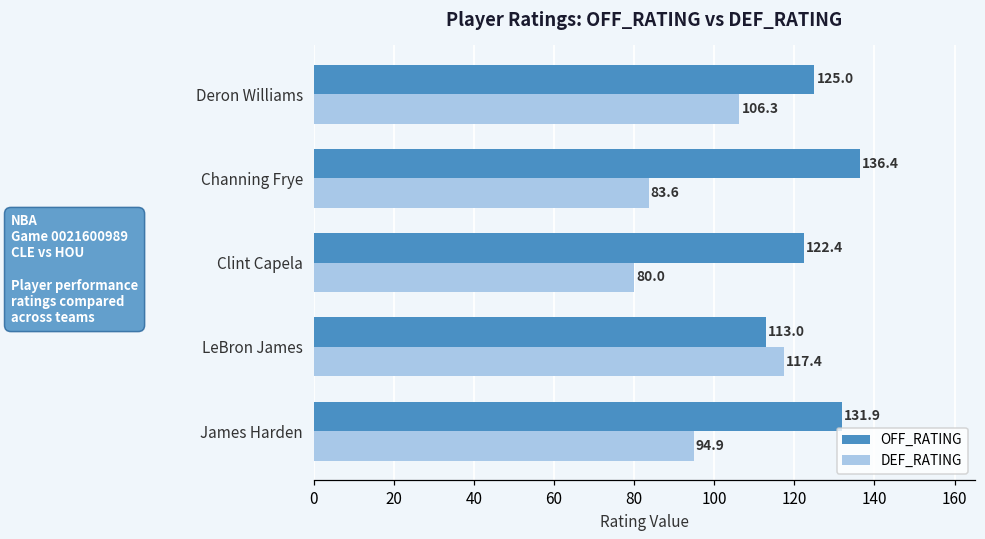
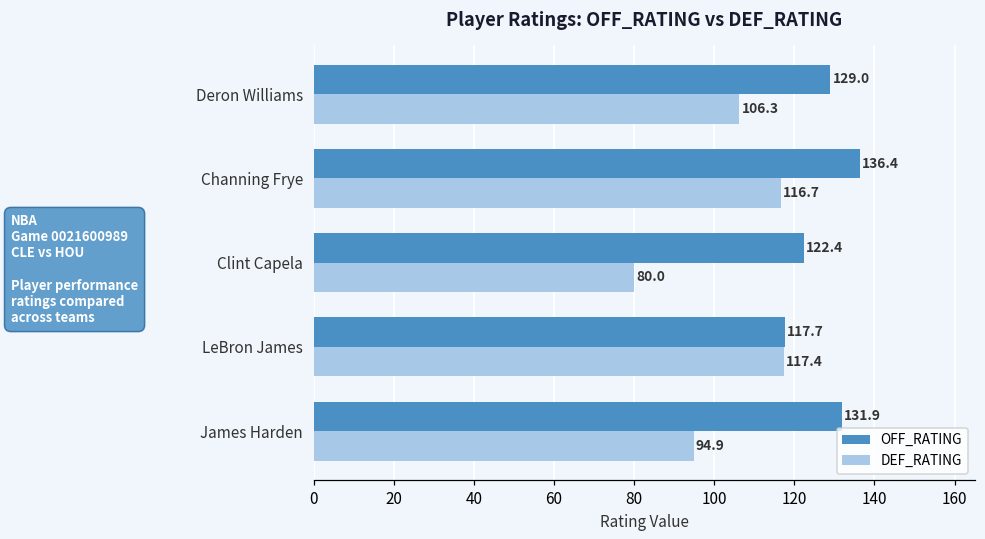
  {
    "OFF_RATING": {
-     "Deron Williams": 125.0,
+     "Deron Williams": 129.0,
      "Channing Frye": 136.4,
      "Clint Capela": 122.4,
-     "LeBron James": 113.0,
+     "LeBron James": 117.7,
      "James Harden": 131.9
    },
    "DEF_RATING": {
      "Deron Williams": 106.3,
-     "Channing Frye": 83.6,
+     "Channing Frye": 116.7,
      "Clint Capela": 80.0,
      "LeBron James": 117.4,
      "James Harden": 94.9
    }
  }
